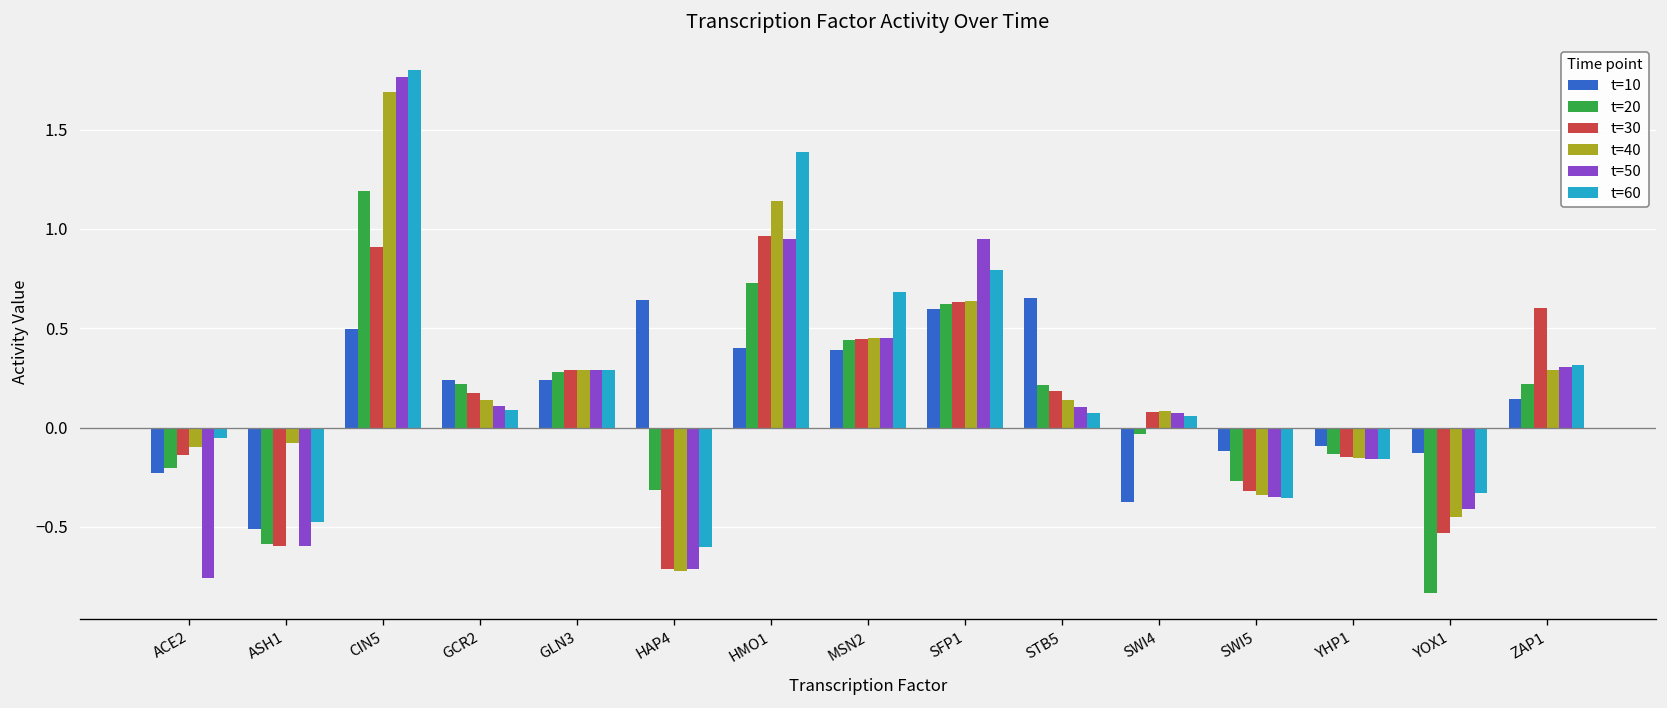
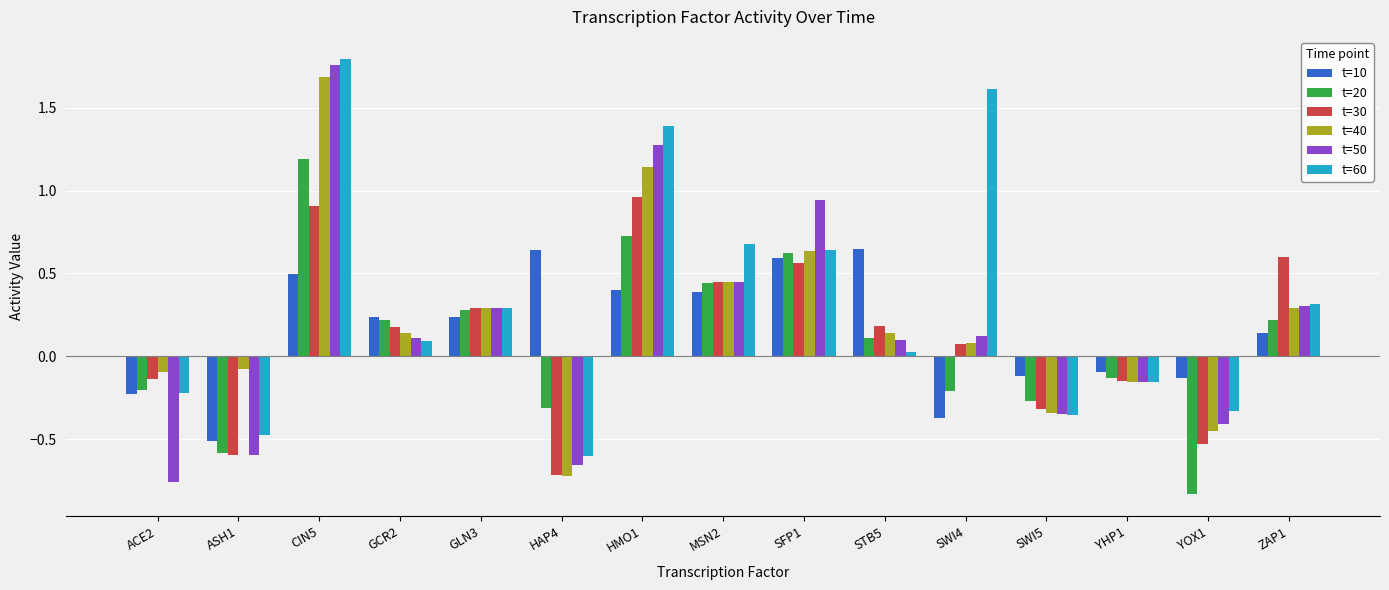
  {
    "t=10": {
      "ACE2": -0.23,
      "ASH1": -0.51,
      "CIN5": 0.50,
      "GCR2": 0.24,
      "GLN3": 0.24,
      "HAP4": 0.64,
      "HMO1": 0.40,
      "MSN2": 0.39,
      "SFP1": 0.60,
      "STB5": 0.65,
      "SWI4": -0.37,
      "SWI5": -0.12,
      "YHP1": -0.09,
      "YOX1": -0.13,
      "ZAP1": 0.14
    },
    "t=20": {
      "ACE2": -0.20,
      "ASH1": -0.59,
      "CIN5": 1.19,
      "GCR2": 0.22,
      "GLN3": 0.28,
      "HAP4": -0.31,
      "HMO1": 0.73,
      "MSN2": 0.44,
      "SFP1": 0.62,
-     "STB5": 0.22,
-     "SWI4": -0.03,
+     "STB5": 0.11,
+     "SWI4": -0.21,
      "SWI5": -0.27,
      "YHP1": -0.13,
      "YOX1": -0.83,
      "ZAP1": 0.22
    },
    "t=30": {
      "ACE2": -0.14,
      "ASH1": -0.59,
      "CIN5": 0.91,
      "GCR2": 0.18,
      "GLN3": 0.29,
      "HAP4": -0.71,
      "HMO1": 0.96,
      "MSN2": 0.45,
-     "SFP1": 0.63,
+     "SFP1": 0.56,
      "STB5": 0.18,
      "SWI4": 0.08,
      "SWI5": -0.32,
      "YHP1": -0.15,
      "YOX1": -0.53,
      "ZAP1": 0.60
    },
    "t=40": {
      "ACE2": -0.10,
      "ASH1": -0.08,
      "CIN5": 1.69,
      "GCR2": 0.14,
      "GLN3": 0.29,
      "HAP4": -0.72,
      "HMO1": 1.14,
      "MSN2": 0.45,
      "SFP1": 0.64,
      "STB5": 0.14,
      "SWI4": 0.08,
      "SWI5": -0.34,
      "YHP1": -0.15,
      "YOX1": -0.45,
      "ZAP1": 0.29
    },
    "t=50": {
      "ACE2": -0.76,
      "ASH1": -0.60,
      "CIN5": 1.76,
      "GCR2": 0.11,
      "GLN3": 0.29,
-     "HAP4": -0.71,
-     "HMO1": 0.95,
+     "HAP4": -0.66,
+     "HMO1": 1.28,
      "MSN2": 0.45,
      "SFP1": 0.95,
      "STB5": 0.10,
-     "SWI4": 0.07,
+     "SWI4": 0.13,
      "SWI5": -0.35,
      "YHP1": -0.16,
      "YOX1": -0.41,
      "ZAP1": 0.30
    },
    "t=60": {
-     "ACE2": -0.05,
+     "ACE2": -0.22,
      "ASH1": -0.48,
      "CIN5": 1.80,
      "GCR2": 0.09,
      "GLN3": 0.29,
      "HAP4": -0.60,
      "HMO1": 1.39,
      "MSN2": 0.68,
-     "SFP1": 0.79,
-     "STB5": 0.07,
-     "SWI4": 0.06,
+     "SFP1": 0.64,
+     "STB5": 0.03,
+     "SWI4": 1.61,
      "SWI5": -0.35,
      "YHP1": -0.16,
      "YOX1": -0.33,
      "ZAP1": 0.31
    }
  }
